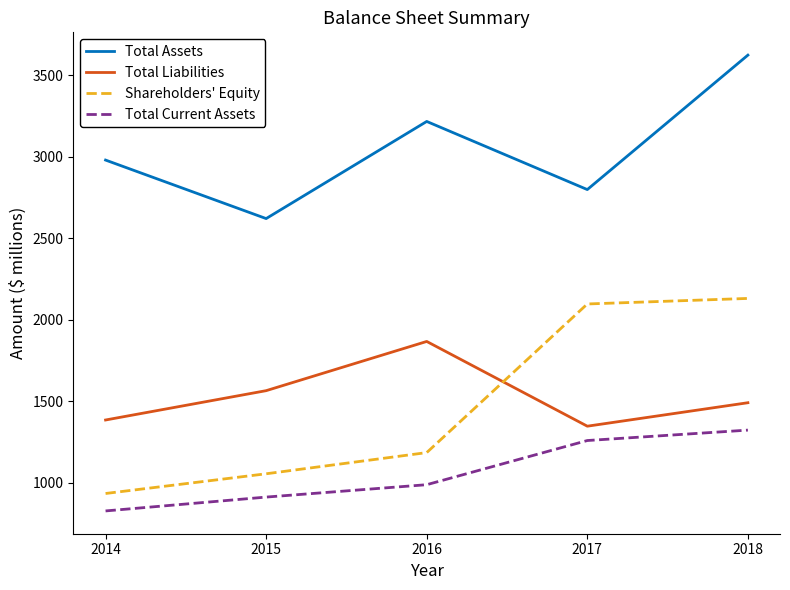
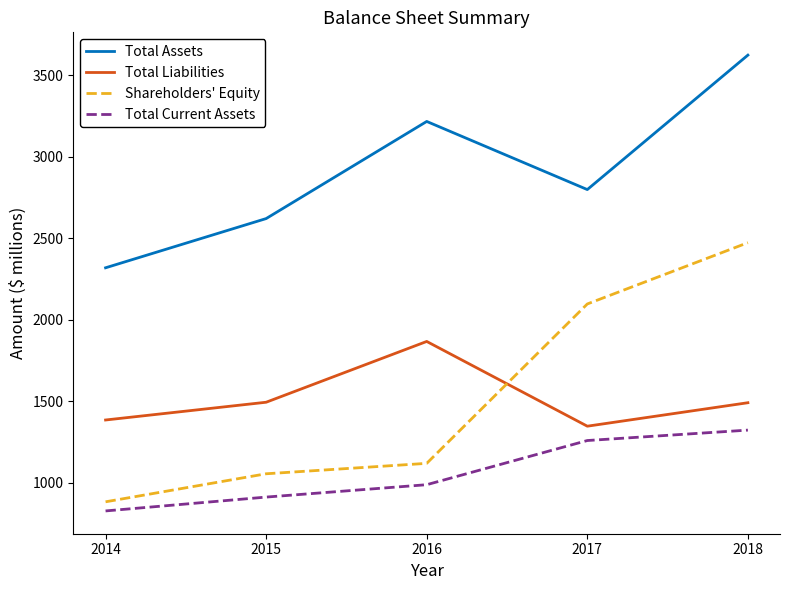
  {
    "Total Assets": {
-     "2014": 2980,
+     "2014": 2320,
      "2015": 2620,
      "2016": 3220,
      "2017": 2800,
      "2018": 3630
    },
    "Total Liabilities": {
      "2014": 1390,
-     "2015": 1570,
+     "2015": 1500,
      "2016": 1870,
      "2017": 1350,
      "2018": 1490
    },
    "Shareholders' Equity": {
-     "2014": 940,
+     "2014": 880,
      "2015": 1060,
-     "2016": 1190,
+     "2016": 1120,
      "2017": 2100,
-     "2018": 2130
+     "2018": 2470
    },
    "Total Current Assets": {
      "2014": 830,
      "2015": 910,
      "2016": 990,
      "2017": 1260,
      "2018": 1320
    }
  }
